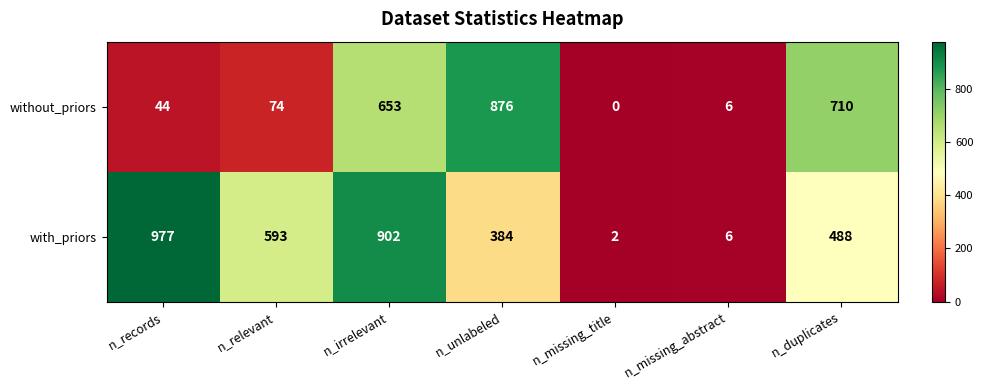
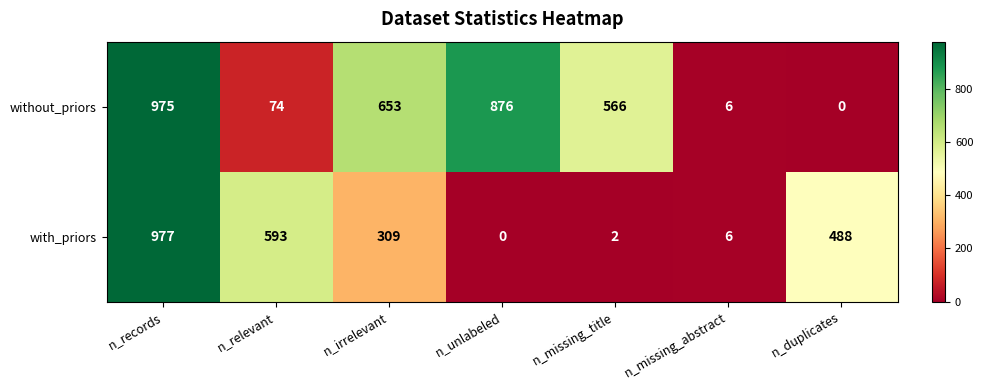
  {
    "without_priors": {
-     "n_records": 44,
+     "n_records": 975,
      "n_relevant": 74,
      "n_irrelevant": 653,
      "n_unlabeled": 876,
-     "n_missing_title": 0,
+     "n_missing_title": 566,
      "n_missing_abstract": 6,
-     "n_duplicates": 710
+     "n_duplicates": 0
    },
    "with_priors": {
      "n_records": 977,
      "n_relevant": 593,
-     "n_irrelevant": 902,
-     "n_unlabeled": 384,
+     "n_irrelevant": 309,
+     "n_unlabeled": 0,
      "n_missing_title": 2,
      "n_missing_abstract": 6,
      "n_duplicates": 488
    }
  }
